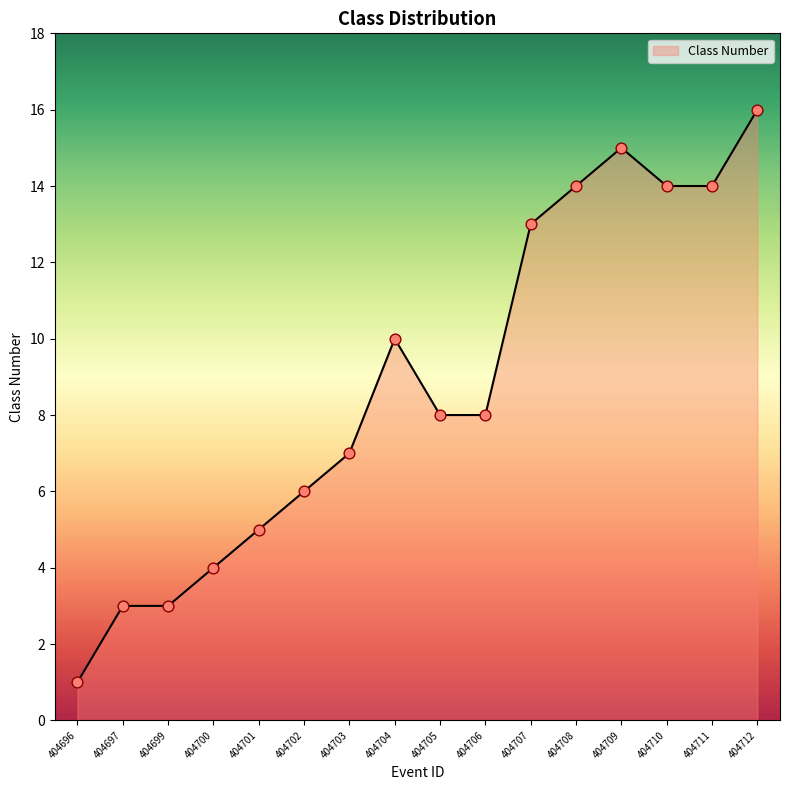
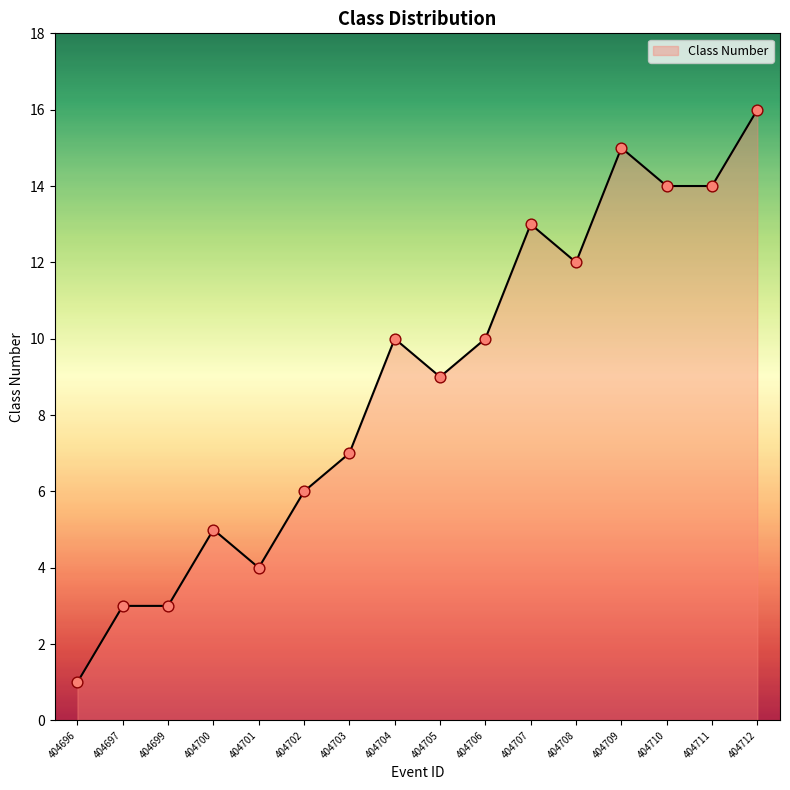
  {
    "404696": 1,
    "404697": 3,
    "404699": 3,
-   "404700": 4,
-   "404701": 5,
+   "404700": 5,
+   "404701": 4,
    "404702": 6,
    "404703": 7,
    "404704": 10,
-   "404705": 8,
-   "404706": 8,
+   "404705": 9,
+   "404706": 10,
    "404707": 13,
-   "404708": 14,
+   "404708": 12,
    "404709": 15,
    "404710": 14,
    "404711": 14,
    "404712": 16
  }
